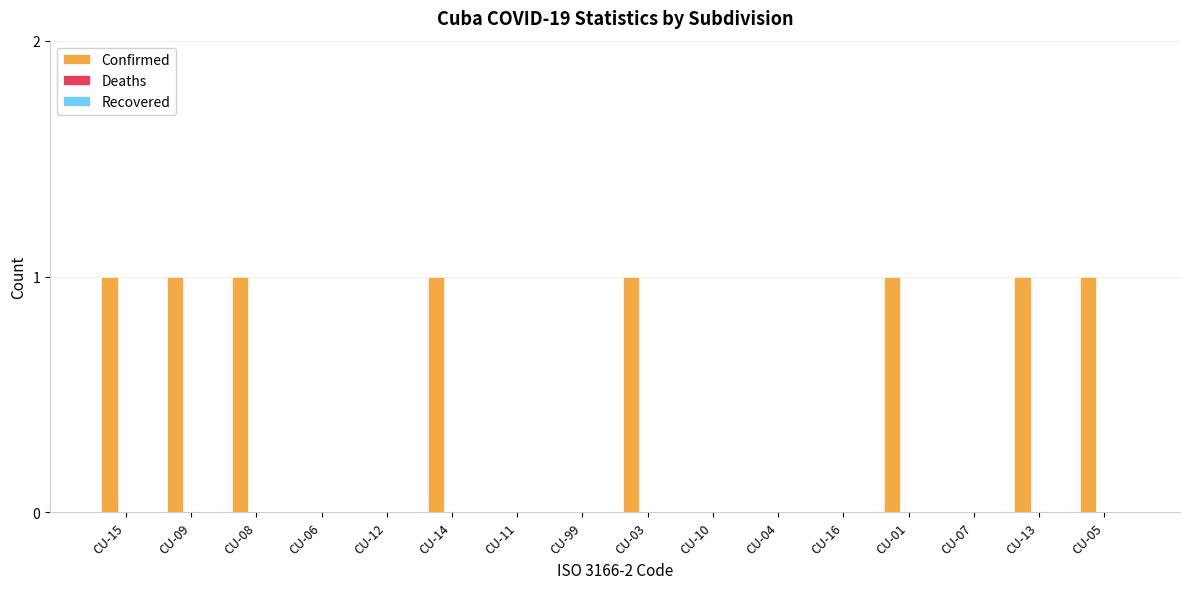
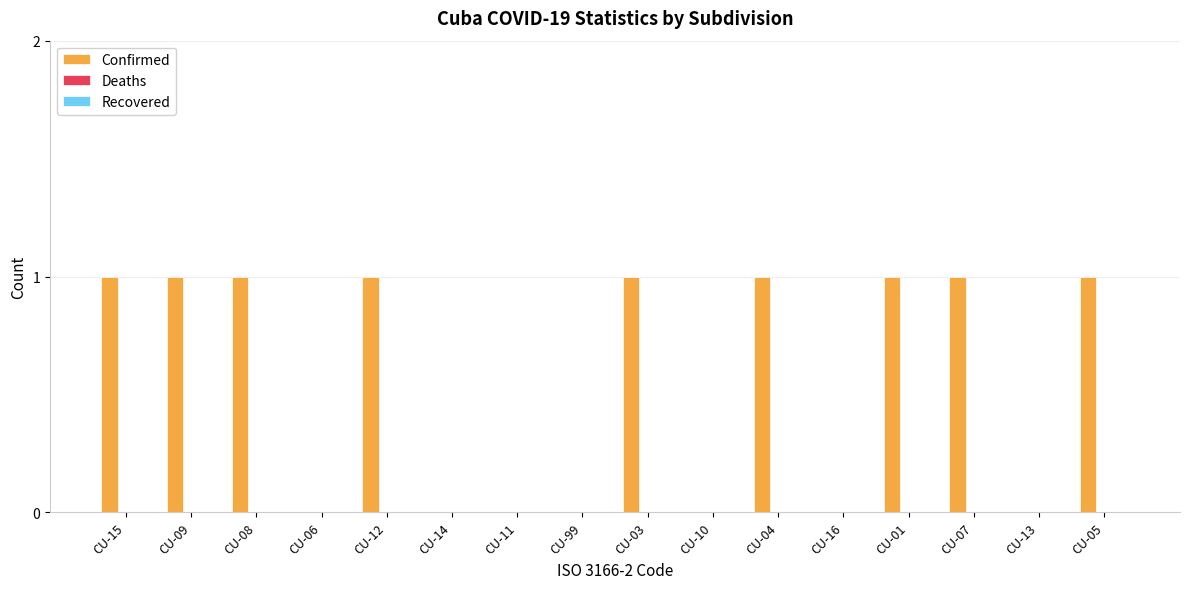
  {
    "Confirmed": {
      "CU-15": 1,
      "CU-09": 1,
      "CU-08": 1,
      "CU-06": 0,
-     "CU-12": 0,
-     "CU-14": 1,
+     "CU-12": 1,
+     "CU-14": 0,
      "CU-11": 0,
      "CU-99": 0,
      "CU-03": 1,
      "CU-10": 0,
-     "CU-04": 0,
+     "CU-04": 1,
      "CU-16": 0,
      "CU-01": 1,
-     "CU-07": 0,
-     "CU-13": 1,
+     "CU-07": 1,
+     "CU-13": 0,
      "CU-05": 1
    },
    "Deaths": {
      "CU-15": 0,
      "CU-09": 0,
      "CU-08": 0,
      "CU-06": 0,
      "CU-12": 0,
      "CU-14": 0,
      "CU-11": 0,
      "CU-99": 0,
      "CU-03": 0,
      "CU-10": 0,
      "CU-04": 0,
      "CU-16": 0,
      "CU-01": 0,
      "CU-07": 0,
      "CU-13": 0,
      "CU-05": 0
    },
    "Recovered": {
      "CU-15": 0,
      "CU-09": 0,
      "CU-08": 0,
      "CU-06": 0,
      "CU-12": 0,
      "CU-14": 0,
      "CU-11": 0,
      "CU-99": 0,
      "CU-03": 0,
      "CU-10": 0,
      "CU-04": 0,
      "CU-16": 0,
      "CU-01": 0,
      "CU-07": 0,
      "CU-13": 0,
      "CU-05": 0
    }
  }
